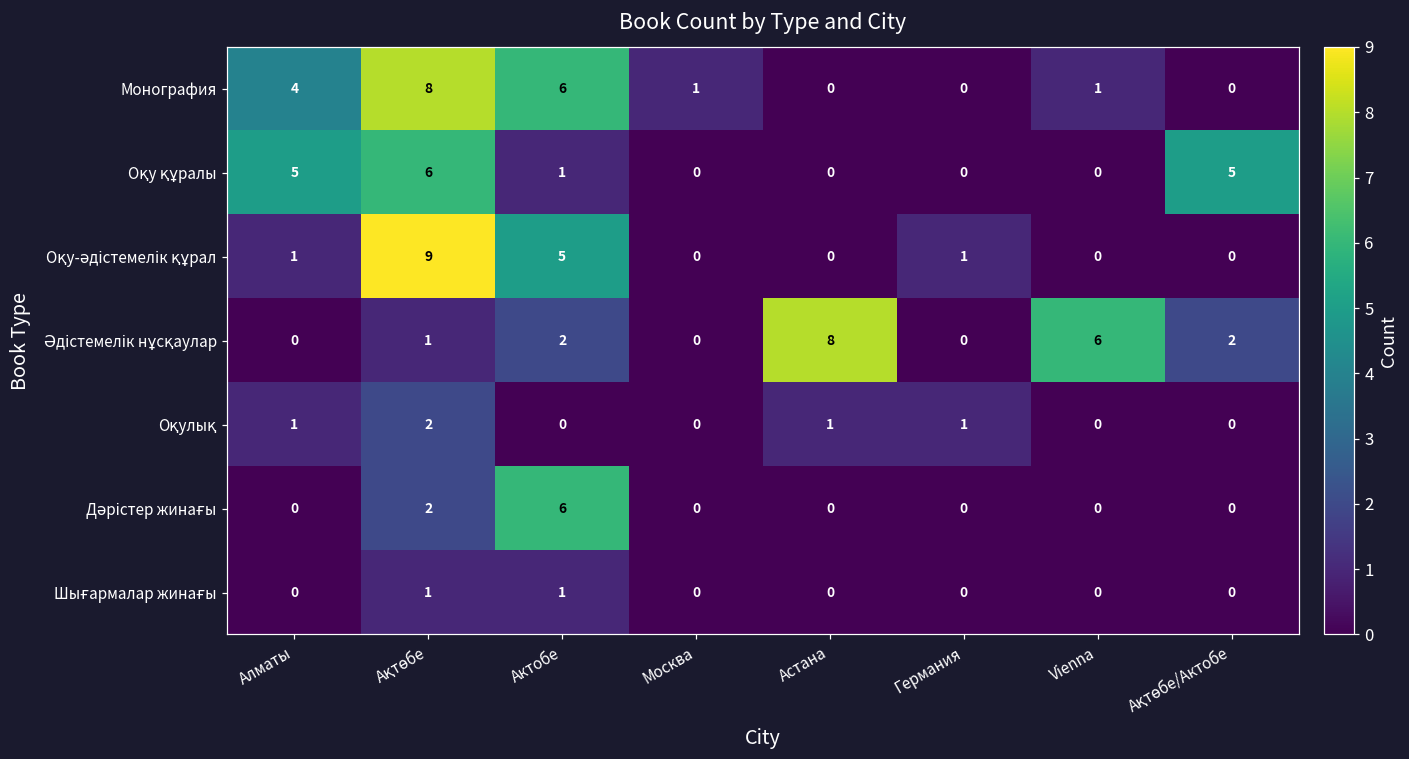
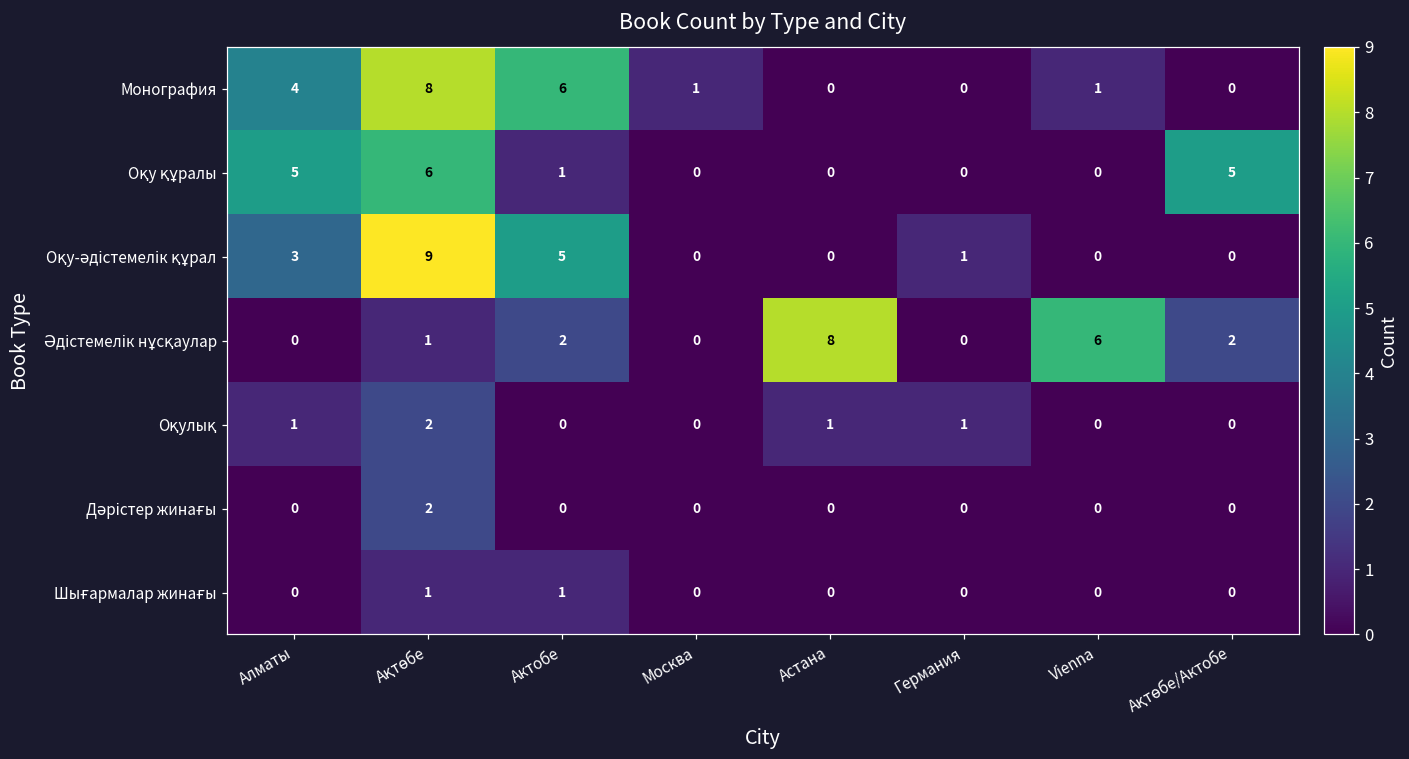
  {
    "Монография": {
      "Алматы": 4,
      "Ақтөбе": 8,
      "Актобе": 6,
      "Москва": 1,
      "Астана": 0,
      "Германия": 0,
      "Vienna": 1,
      "Ақтөбе/Актобе": 0
    },
    "Оқу құралы": {
      "Алматы": 5,
      "Ақтөбе": 6,
      "Актобе": 1,
      "Москва": 0,
      "Астана": 0,
      "Германия": 0,
      "Vienna": 0,
      "Ақтөбе/Актобе": 5
    },
    "Оқу-әдістемелік құрал": {
-     "Алматы": 1,
+     "Алматы": 3,
      "Ақтөбе": 9,
      "Актобе": 5,
      "Москва": 0,
      "Астана": 0,
      "Германия": 1,
      "Vienna": 0,
      "Ақтөбе/Актобе": 0
    },
    "Әдістемелік нұсқаулар": {
      "Алматы": 0,
      "Ақтөбе": 1,
      "Актобе": 2,
      "Москва": 0,
      "Астана": 8,
      "Германия": 0,
      "Vienna": 6,
      "Ақтөбе/Актобе": 2
    },
    "Оқулық": {
      "Алматы": 1,
      "Ақтөбе": 2,
      "Актобе": 0,
      "Москва": 0,
      "Астана": 1,
      "Германия": 1,
      "Vienna": 0,
      "Ақтөбе/Актобе": 0
    },
    "Дәрістер жинағы": {
      "Алматы": 0,
      "Ақтөбе": 2,
-     "Актобе": 6,
+     "Актобе": 0,
      "Москва": 0,
      "Астана": 0,
      "Германия": 0,
      "Vienna": 0,
      "Ақтөбе/Актобе": 0
    },
    "Шығармалар жинағы": {
      "Алматы": 0,
      "Ақтөбе": 1,
      "Актобе": 1,
      "Москва": 0,
      "Астана": 0,
      "Германия": 0,
      "Vienna": 0,
      "Ақтөбе/Актобе": 0
    }
  }
